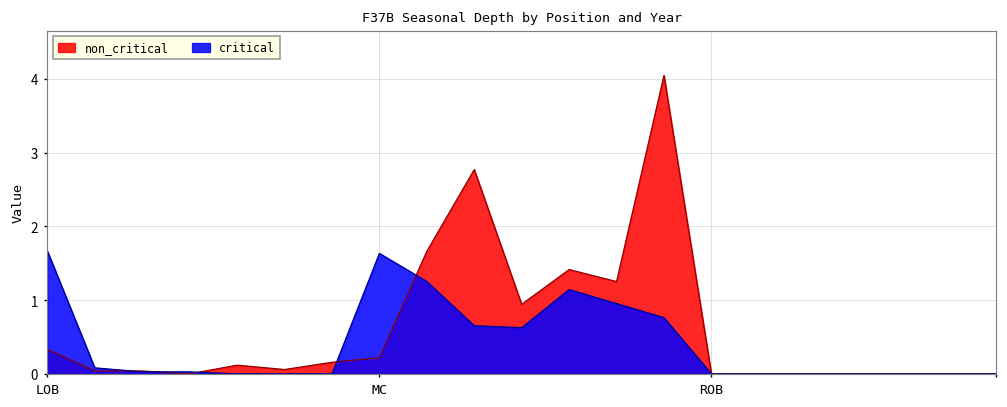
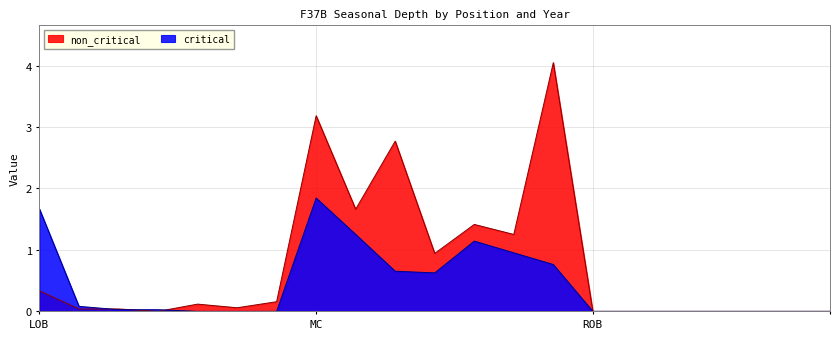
  {
    "non_critical": {
      "LOB": 0.3,
-     "MC": 0.2
+     "MC": 3.2
    },
    "critical": {
      "LOB": 1.7,
-     "MC": 1.6
+     "MC": 1.8
    }
  }
